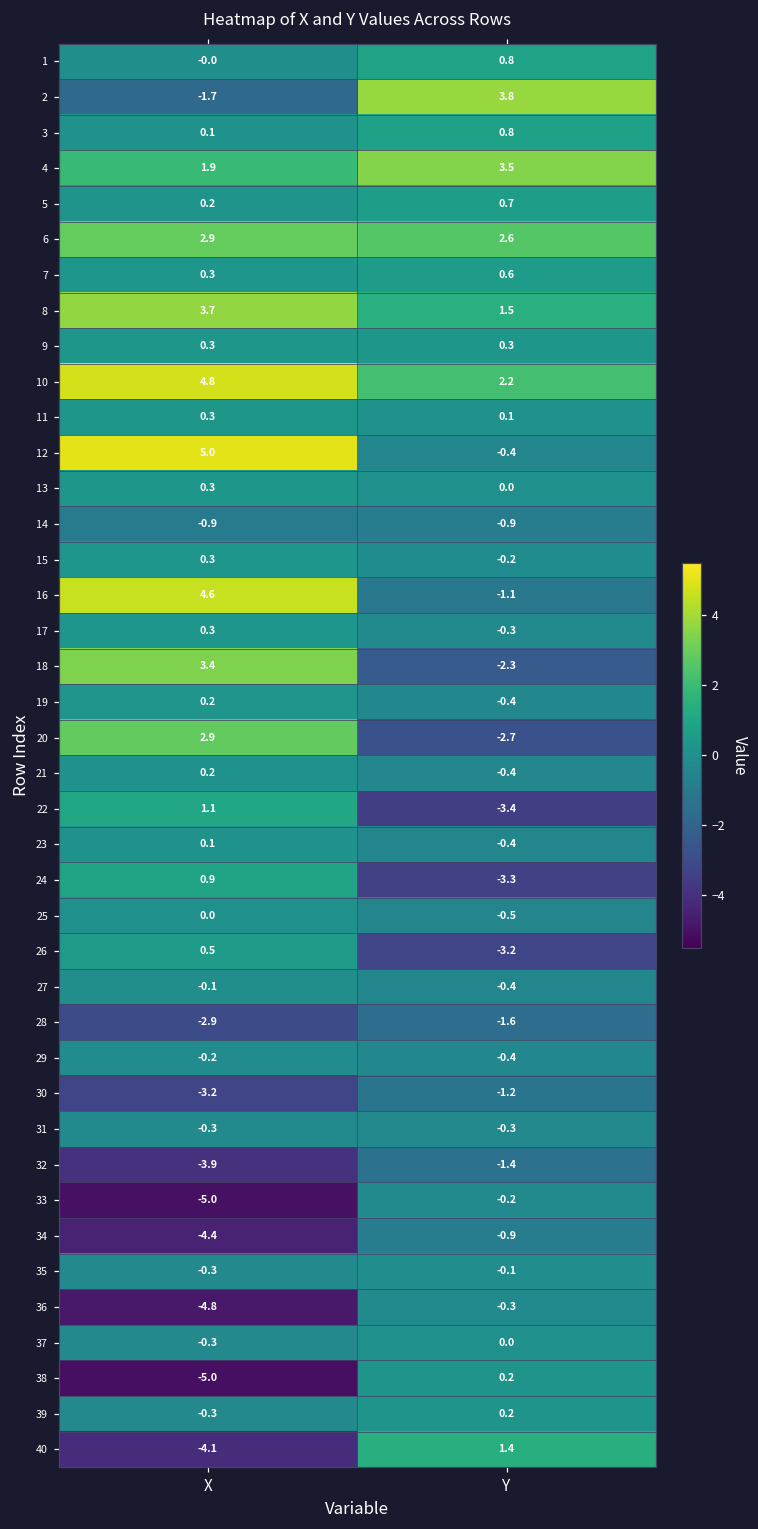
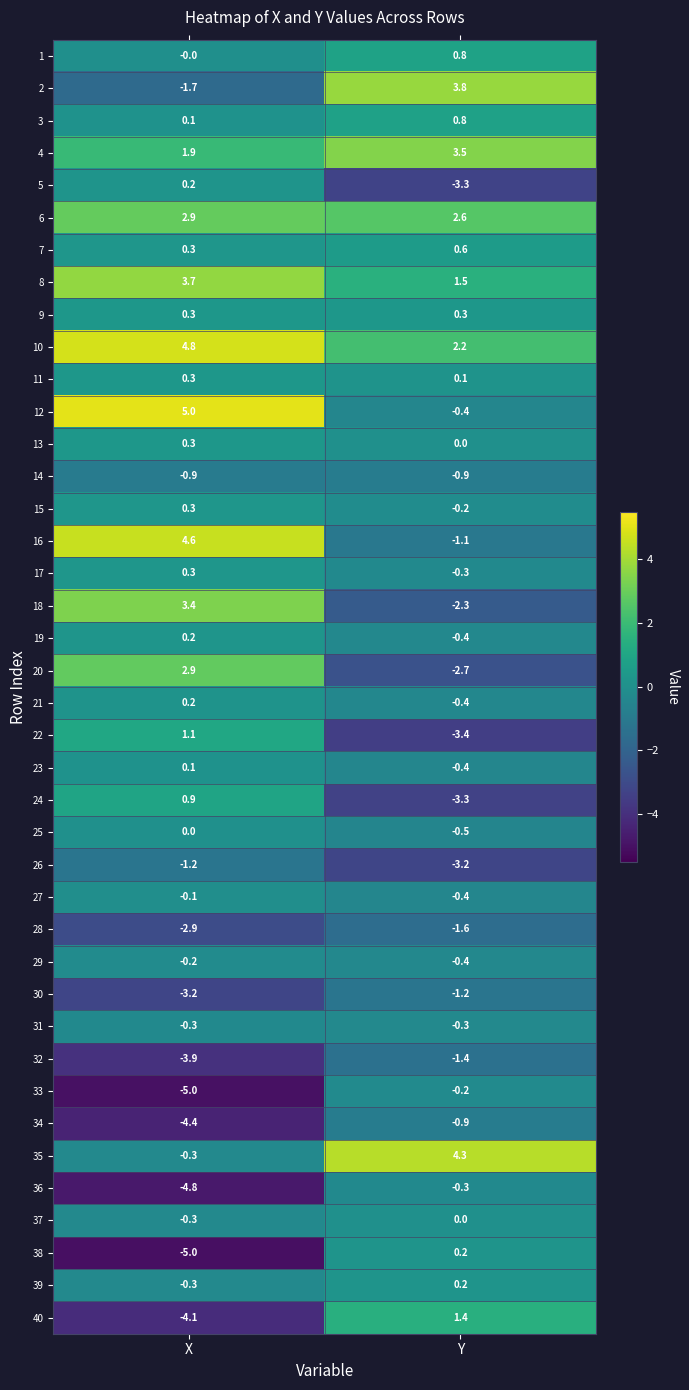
  {
    "1": {
      "X": -0.0,
      "Y": 0.8
    },
    "2": {
      "X": -1.7,
      "Y": 3.8
    },
    "3": {
      "X": 0.1,
      "Y": 0.8
    },
    "4": {
      "X": 1.9,
      "Y": 3.5
    },
    "5": {
      "X": 0.2,
-     "Y": 0.7
+     "Y": -3.3
    },
    "6": {
      "X": 2.9,
      "Y": 2.6
    },
    "7": {
      "X": 0.3,
      "Y": 0.6
    },
    "8": {
      "X": 3.7,
      "Y": 1.5
    },
    "9": {
      "X": 0.3,
      "Y": 0.3
    },
    "10": {
      "X": 4.8,
      "Y": 2.2
    },
    "11": {
      "X": 0.3,
      "Y": 0.1
    },
    "12": {
      "X": 5.0,
      "Y": -0.4
    },
    "13": {
      "X": 0.3,
      "Y": 0.0
    },
    "14": {
      "X": -0.9,
      "Y": -0.9
    },
    "15": {
      "X": 0.3,
      "Y": -0.2
    },
    "16": {
      "X": 4.6,
      "Y": -1.1
    },
    "17": {
      "X": 0.3,
      "Y": -0.3
    },
    "18": {
      "X": 3.4,
      "Y": -2.3
    },
    "19": {
      "X": 0.2,
      "Y": -0.4
    },
    "20": {
      "X": 2.9,
      "Y": -2.7
    },
    "21": {
      "X": 0.2,
      "Y": -0.4
    },
    "22": {
      "X": 1.1,
      "Y": -3.4
    },
    "23": {
      "X": 0.1,
      "Y": -0.4
    },
    "24": {
      "X": 0.9,
      "Y": -3.3
    },
    "25": {
      "X": 0.0,
      "Y": -0.5
    },
    "26": {
-     "X": 0.5,
+     "X": -1.2,
      "Y": -3.2
    },
    "27": {
      "X": -0.1,
      "Y": -0.4
    },
    "28": {
      "X": -2.9,
      "Y": -1.6
    },
    "29": {
      "X": -0.2,
      "Y": -0.4
    },
    "30": {
      "X": -3.2,
      "Y": -1.2
    },
    "31": {
      "X": -0.3,
      "Y": -0.3
    },
    "32": {
      "X": -3.9,
      "Y": -1.4
    },
    "33": {
      "X": -5.0,
      "Y": -0.2
    },
    "34": {
      "X": -4.4,
      "Y": -0.9
    },
    "35": {
      "X": -0.3,
-     "Y": -0.1
+     "Y": 4.3
    },
    "36": {
      "X": -4.8,
      "Y": -0.3
    },
    "37": {
      "X": -0.3,
      "Y": 0.0
    },
    "38": {
      "X": -5.0,
      "Y": 0.2
    },
    "39": {
      "X": -0.3,
      "Y": 0.2
    },
    "40": {
      "X": -4.1,
      "Y": 1.4
    }
  }
